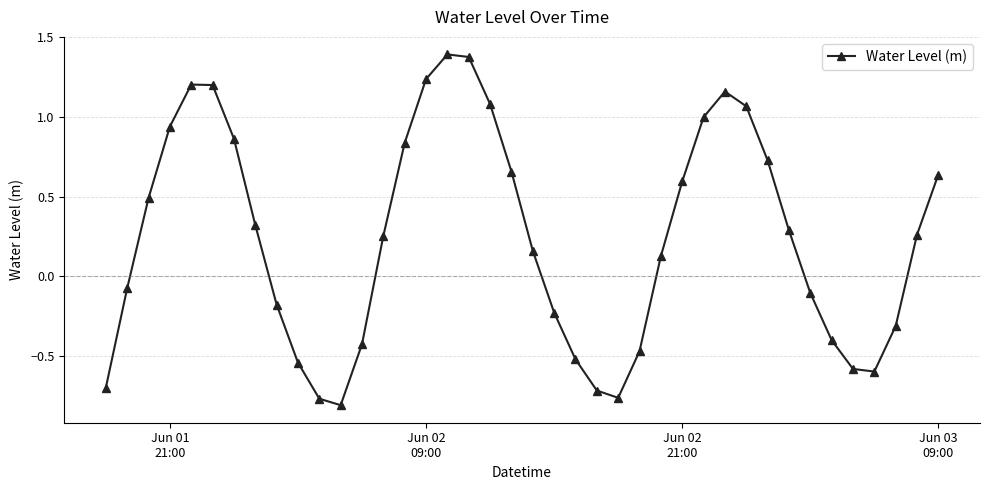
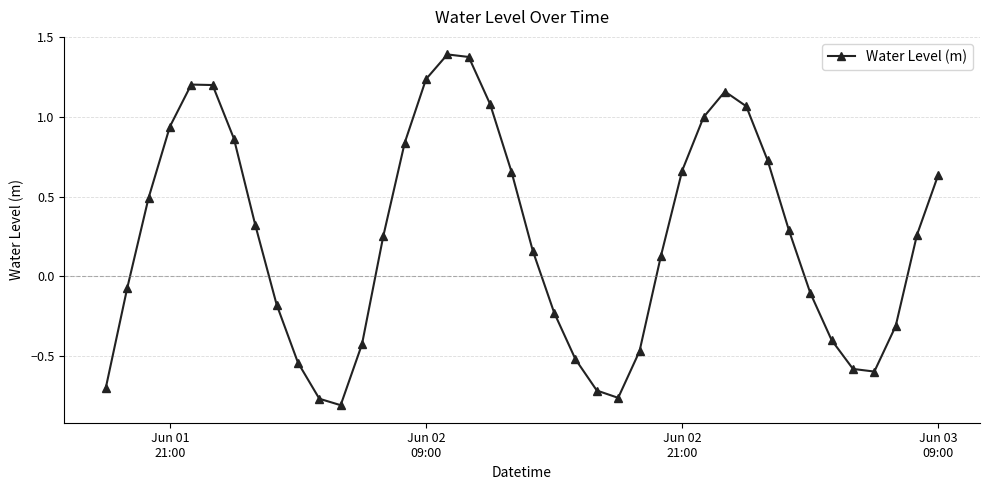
  {
    "Jun 01 21:00": 0.94,
    "Jun 02 09:00": 1.24,
-   "Jun 02 21:00": 0.60,
+   "Jun 02 21:00": 0.66,
    "Jun 03 09:00": 0.64
  }
